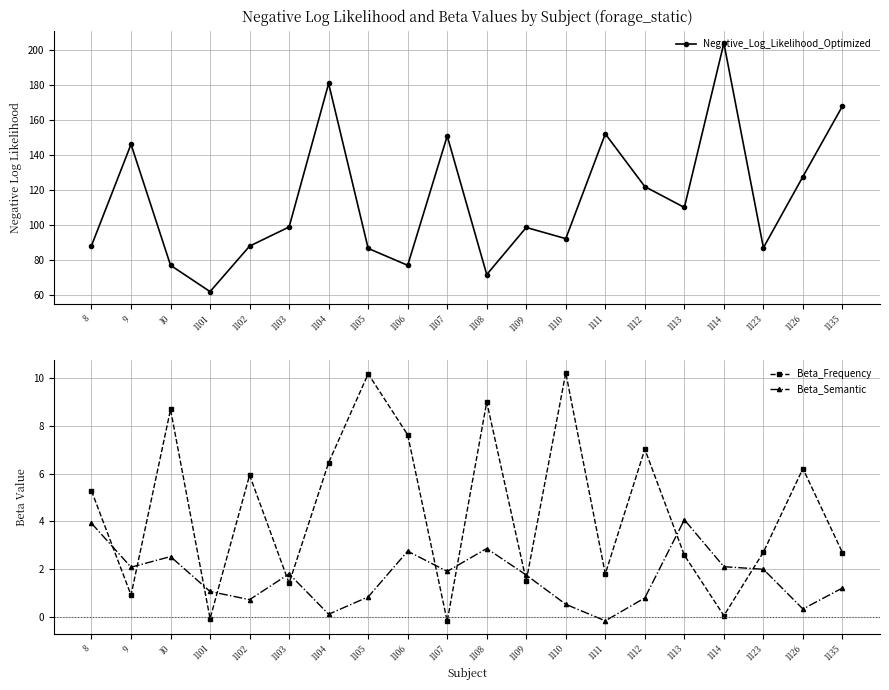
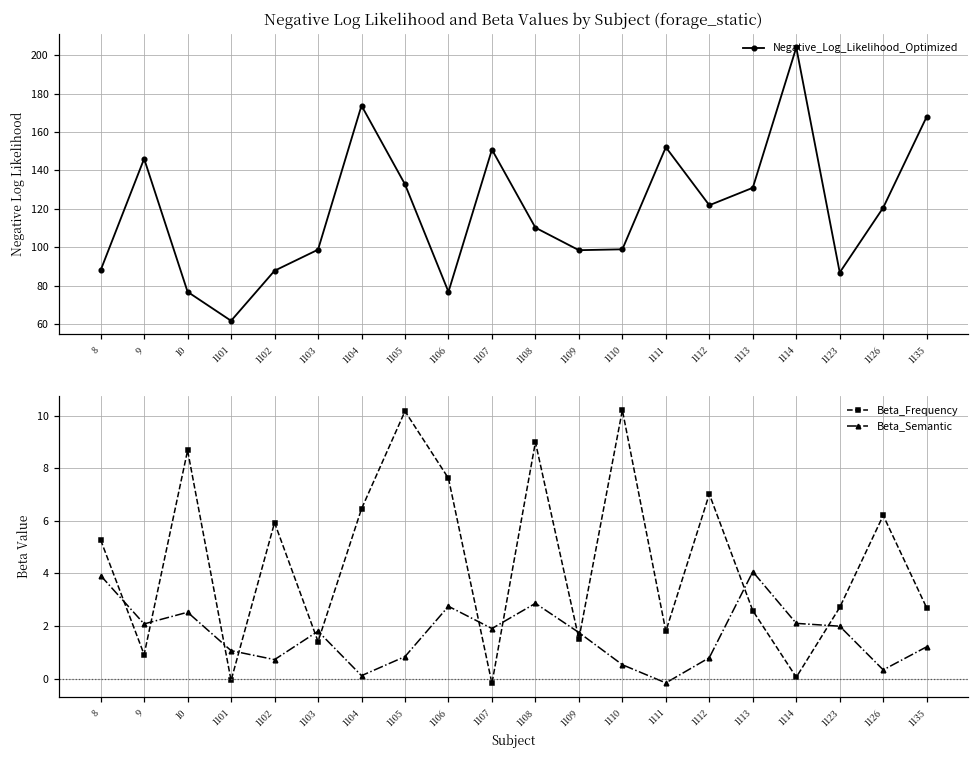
  {
    "Negative Log Likelihood and Beta Values by Subject (forage_static)": {
      "8": 88,
      "9": 146,
      "10": 77,
      "1101": 62,
      "1102": 88,
      "1103": 99,
-     "1104": 181,
-     "1105": 86,
+     "1104": 174,
+     "1105": 133,
      "1106": 77,
      "1107": 151,
-     "1108": 72,
+     "1108": 110,
      "1109": 99,
-     "1110": 92,
+     "1110": 99,
      "1111": 152,
      "1112": 122,
-     "1113": 110,
+     "1113": 131,
      "1114": 204,
      "1123": 87,
-     "1126": 128,
+     "1126": 121,
      "1135": 168
    }
  }
